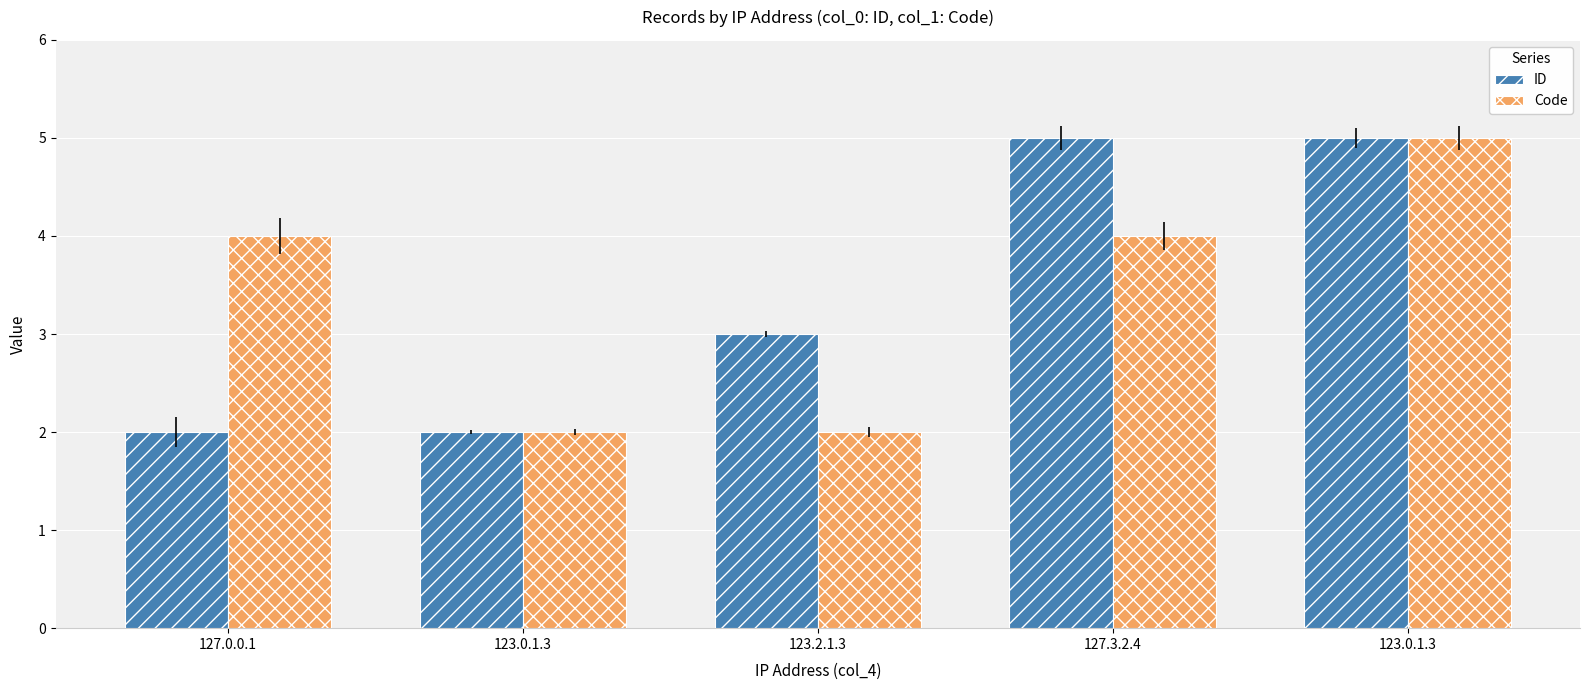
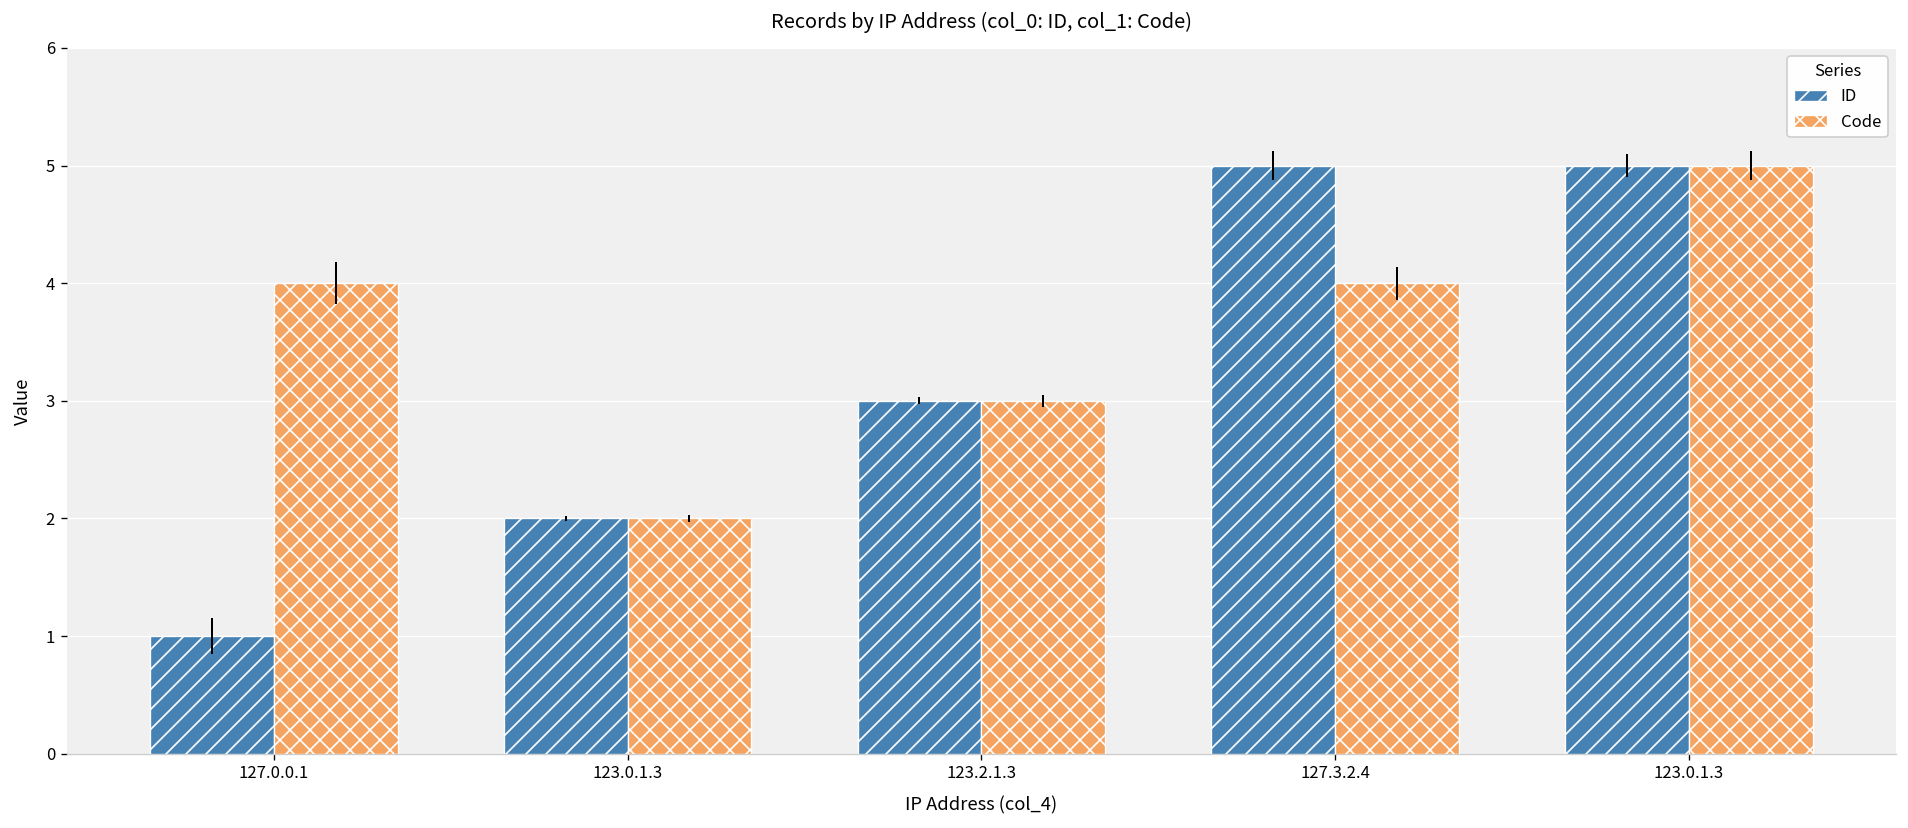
  {
    "ID": {
-     "127.0.0.1": 2,
+     "127.0.0.1": 1,
      "123.2.1.3": 3,
      "127.3.2.4": 5
    },
    "Code": {
      "127.0.0.1": 4,
-     "123.2.1.3": 2,
+     "123.2.1.3": 3,
      "127.3.2.4": 4
    }
  }
